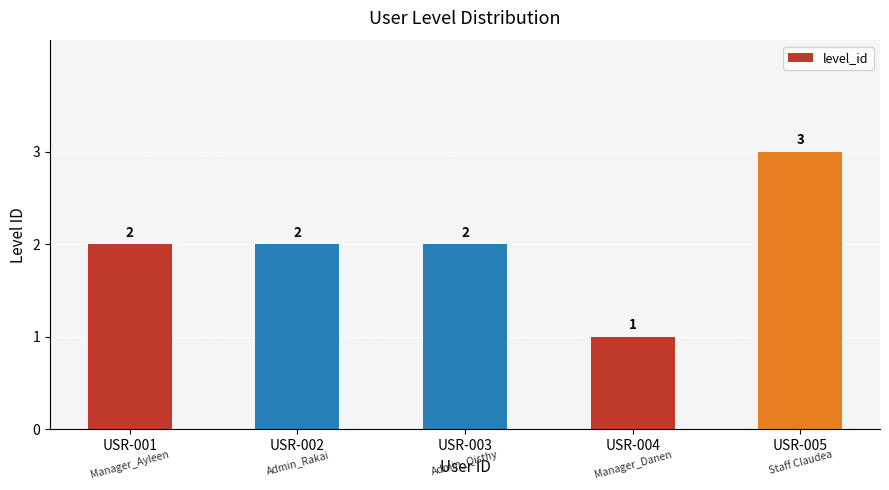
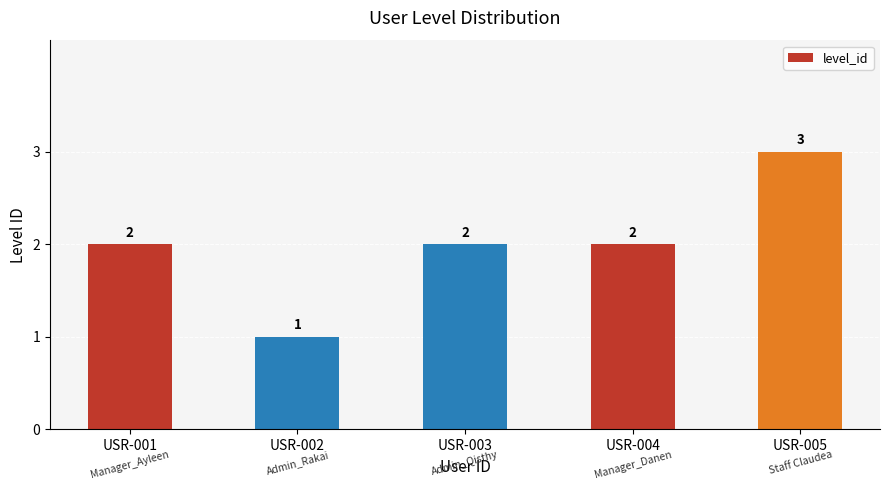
  {
    "USR-001": 2,
-   "USR-002": 2,
+   "USR-002": 1,
    "USR-003": 2,
-   "USR-004": 1,
+   "USR-004": 2,
    "USR-005": 3
  }
